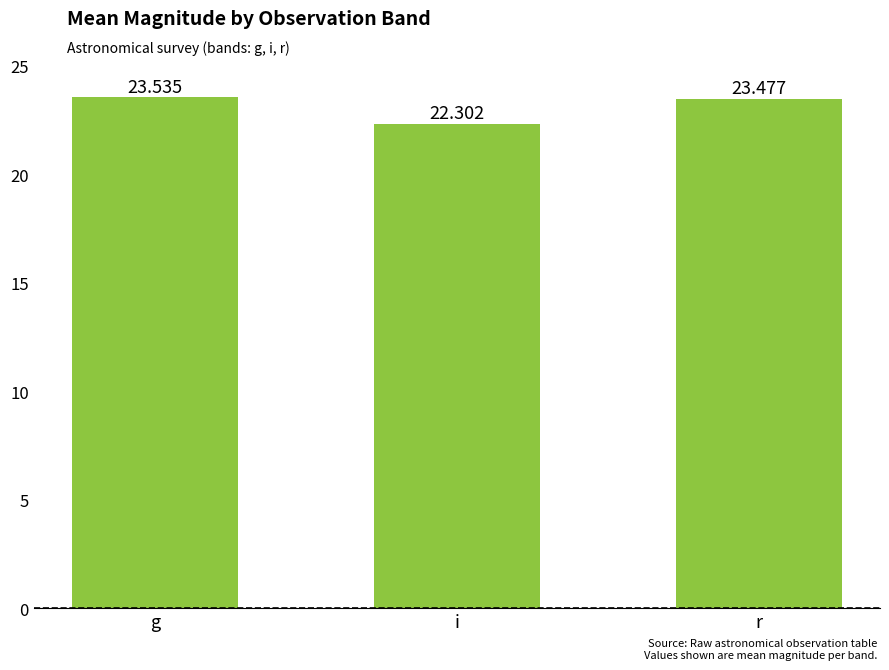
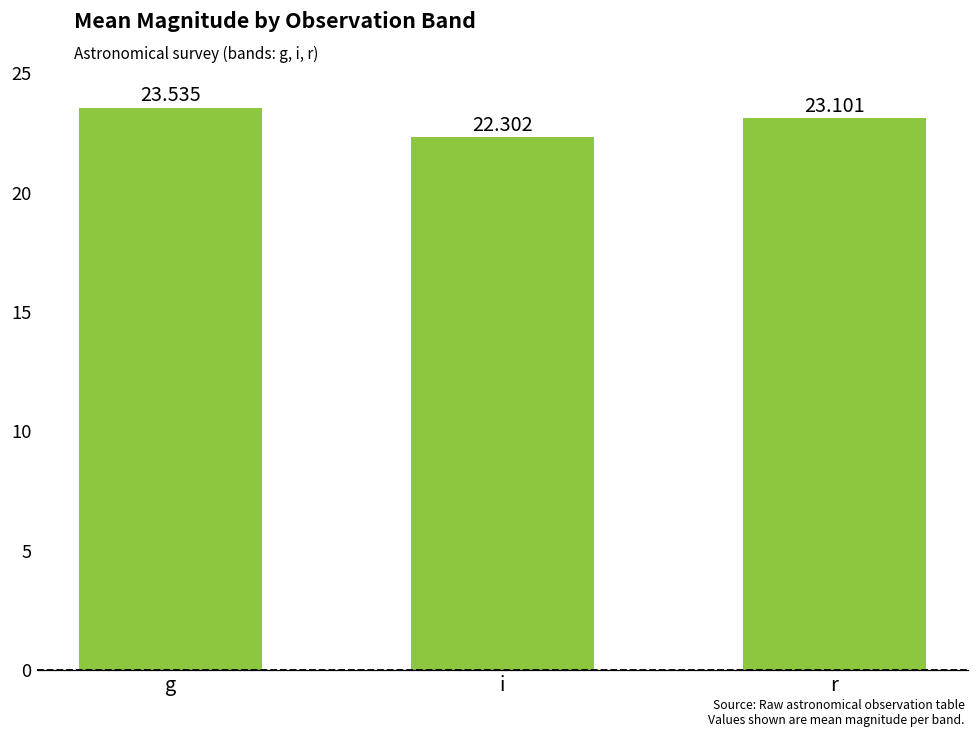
  {
    "g": 23.535,
    "i": 22.302,
-   "r": 23.477
+   "r": 23.101
  }
